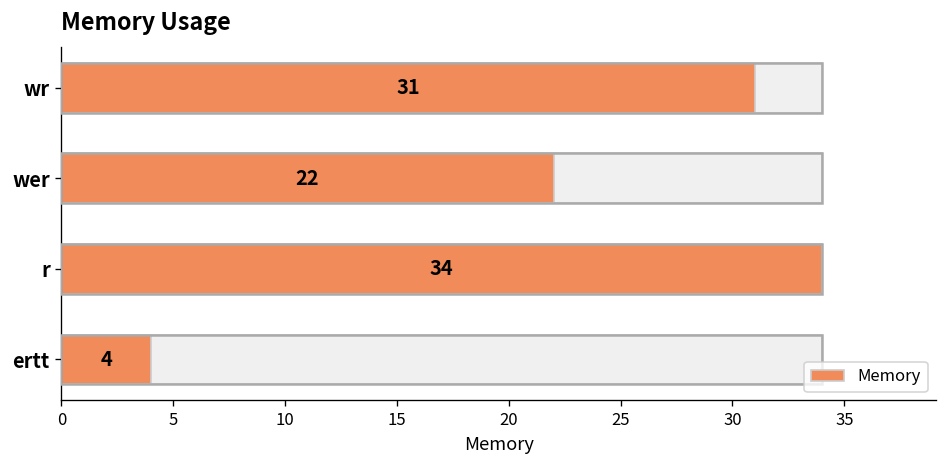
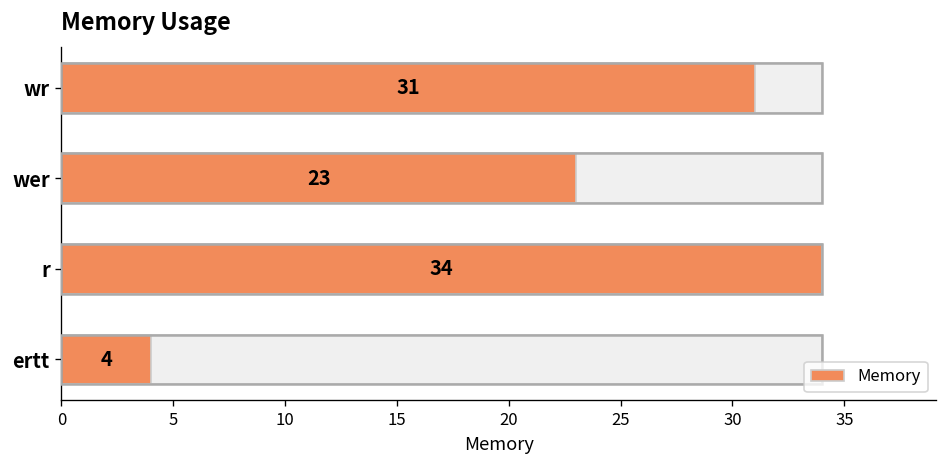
  {
    "Memory": {
-     "wer": 22,
+     "wer": 23,
      "r": 34
    }
  }
